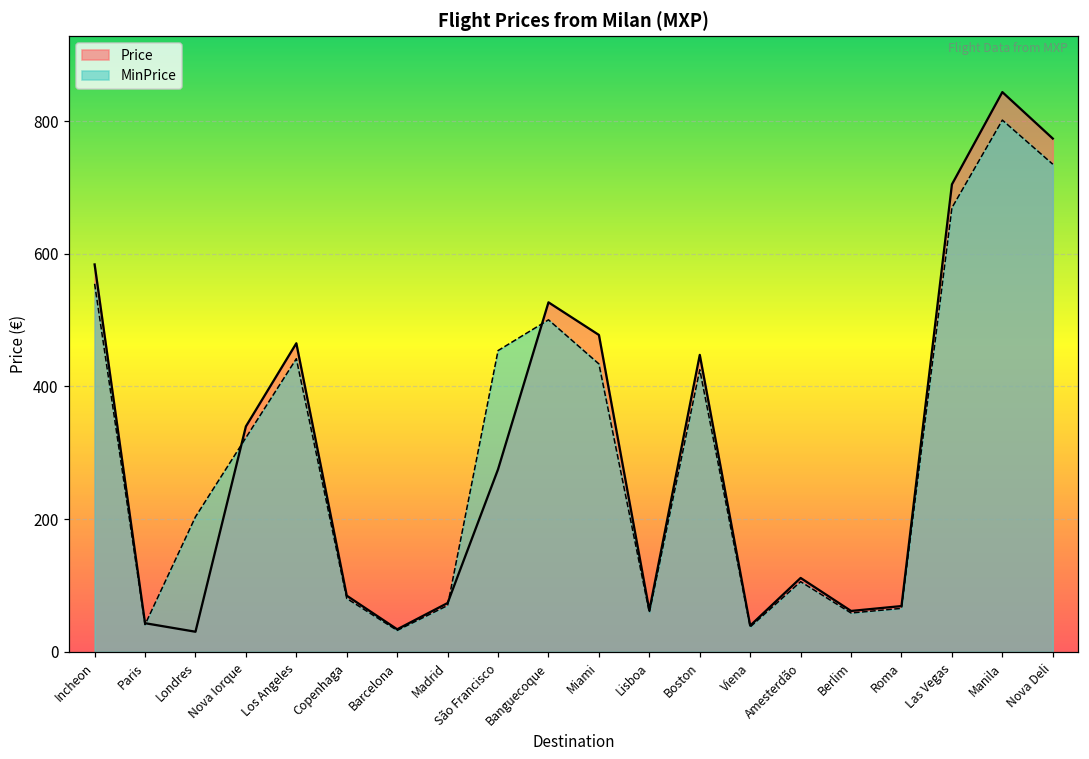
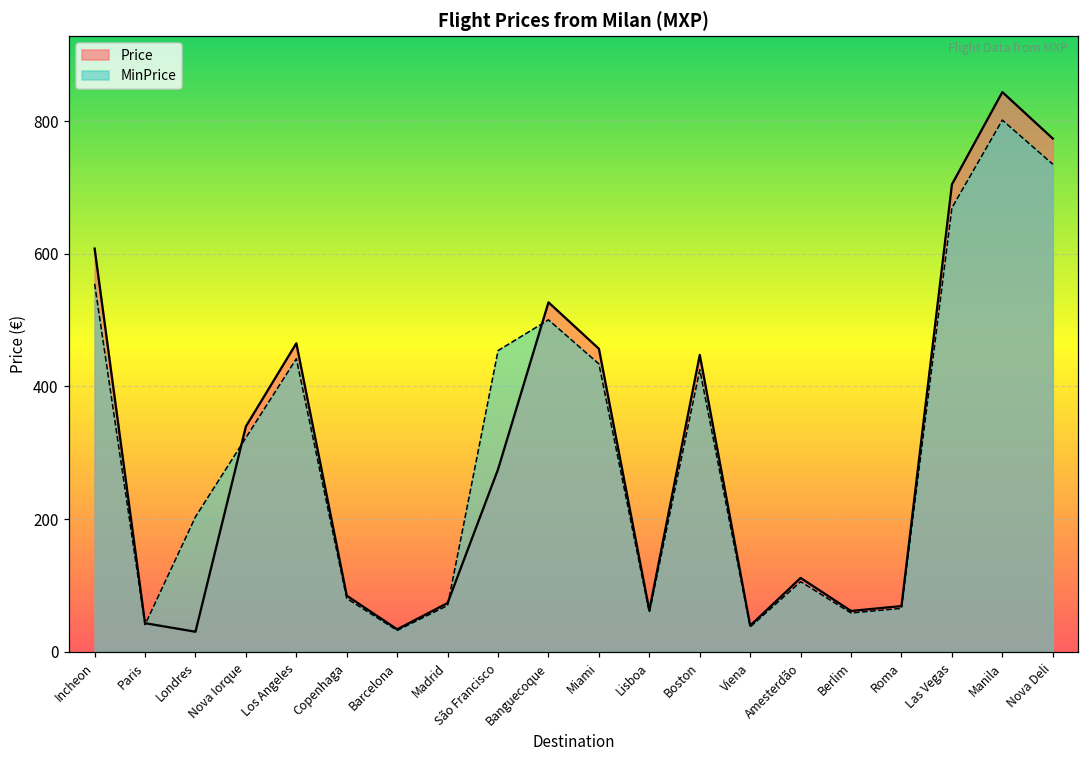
  {
    "Price": {
-     "Incheon": 580,
+     "Incheon": 610,
      "Londres": 30,
      "Nova Iorque": 340,
      "Los Angeles": 470,
      "Copenhaga": 80,
      "São Francisco": 280,
      "Banguecoque": 530,
-     "Miami": 480,
+     "Miami": 460,
      "Boston": 450,
      "Amesterdão": 110,
      "Las Vegas": 700,
      "Manila": 840,
      "Nova Deli": 770
    },
    "MinPrice": {
      "Incheon": 550,
      "Londres": 200,
      "Nova Iorque": 320,
      "Los Angeles": 440,
      "Copenhaga": 80,
      "São Francisco": 450,
      "Banguecoque": 500,
      "Miami": 430,
      "Boston": 430,
      "Amesterdão": 110,
      "Las Vegas": 670,
      "Manila": 800,
      "Nova Deli": 730
    }
  }
